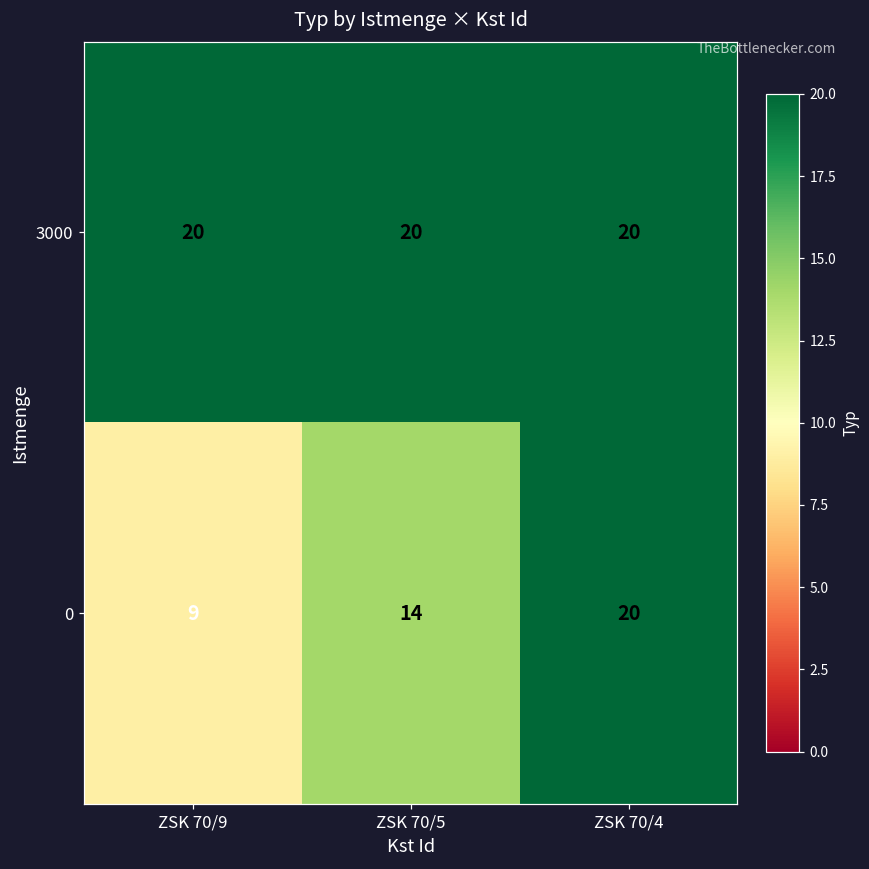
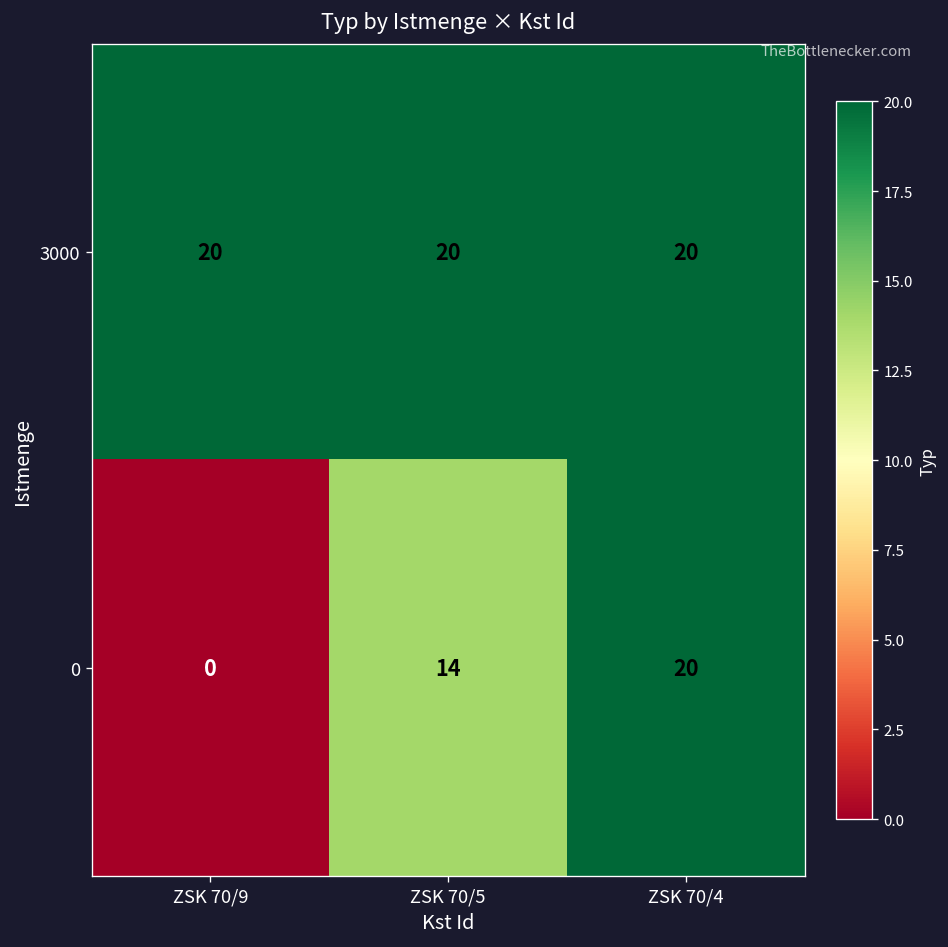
  {
    "3000": {
      "ZSK 70/9": 20,
      "ZSK 70/5": 20,
      "ZSK 70/4": 20
    },
    "0": {
-     "ZSK 70/9": 9,
+     "ZSK 70/9": 0,
      "ZSK 70/5": 14,
      "ZSK 70/4": 20
    }
  }
